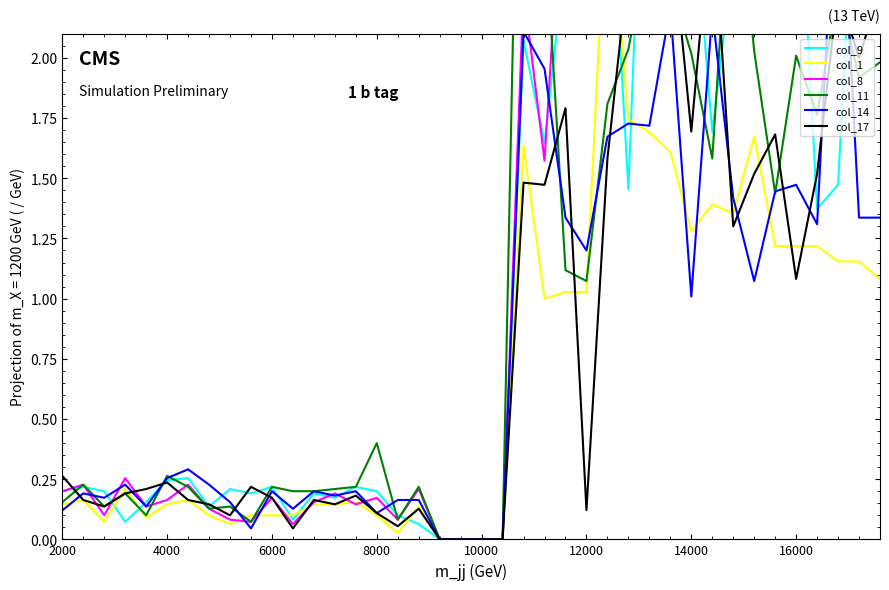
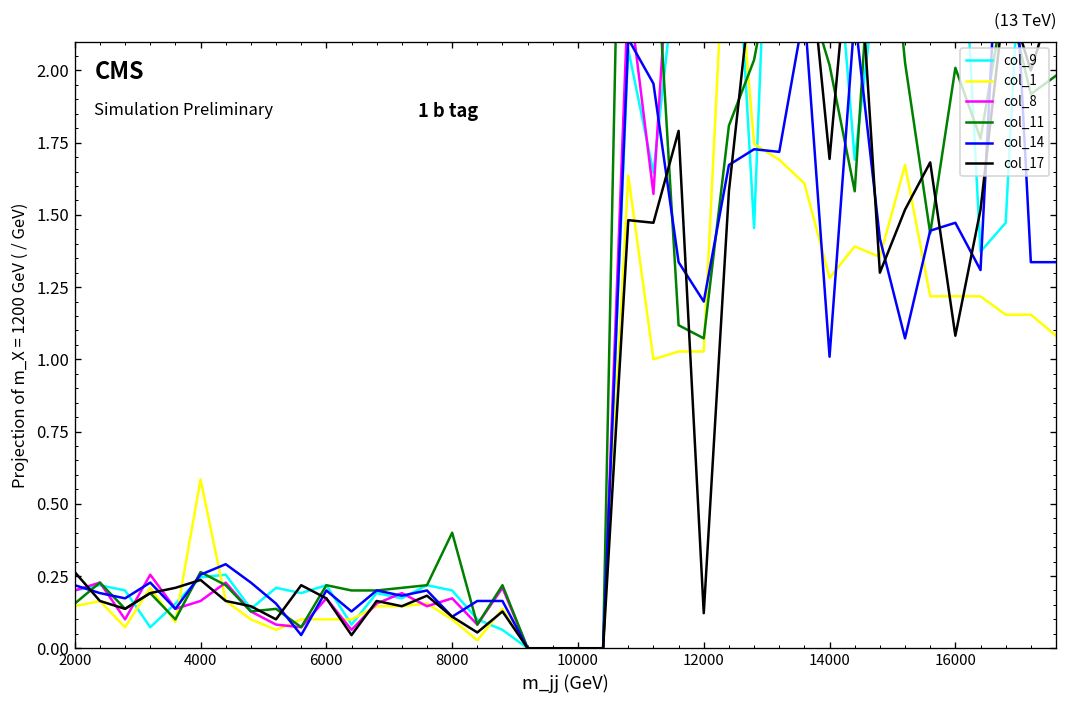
  {
    "col_9": {
      "8000": 0.20
    },
    "col_1": {
-     "4000": 0.15,
+     "4000": 0.58,
      "6000": 0.10,
      "12000": 1.03,
      "14000": 1.28,
      "16000": 1.22
    },
    "col_8": {
      "4000": 0.16,
      "8000": 0.17
    },
    "col_11": {
      "8000": 0.40,
      "12000": 1.07,
      "14000": 2.02,
      "16000": 2.01
    },
    "col_14": {
-     "2000": 0.12,
+     "2000": 0.22,
      "6000": 0.20,
      "12000": 1.20,
      "14000": 1.01,
      "16000": 1.47
    },
    "col_17": {
      "2000": 0.26,
      "12000": 0.12,
      "14000": 1.69,
      "16000": 1.08
    }
  }
